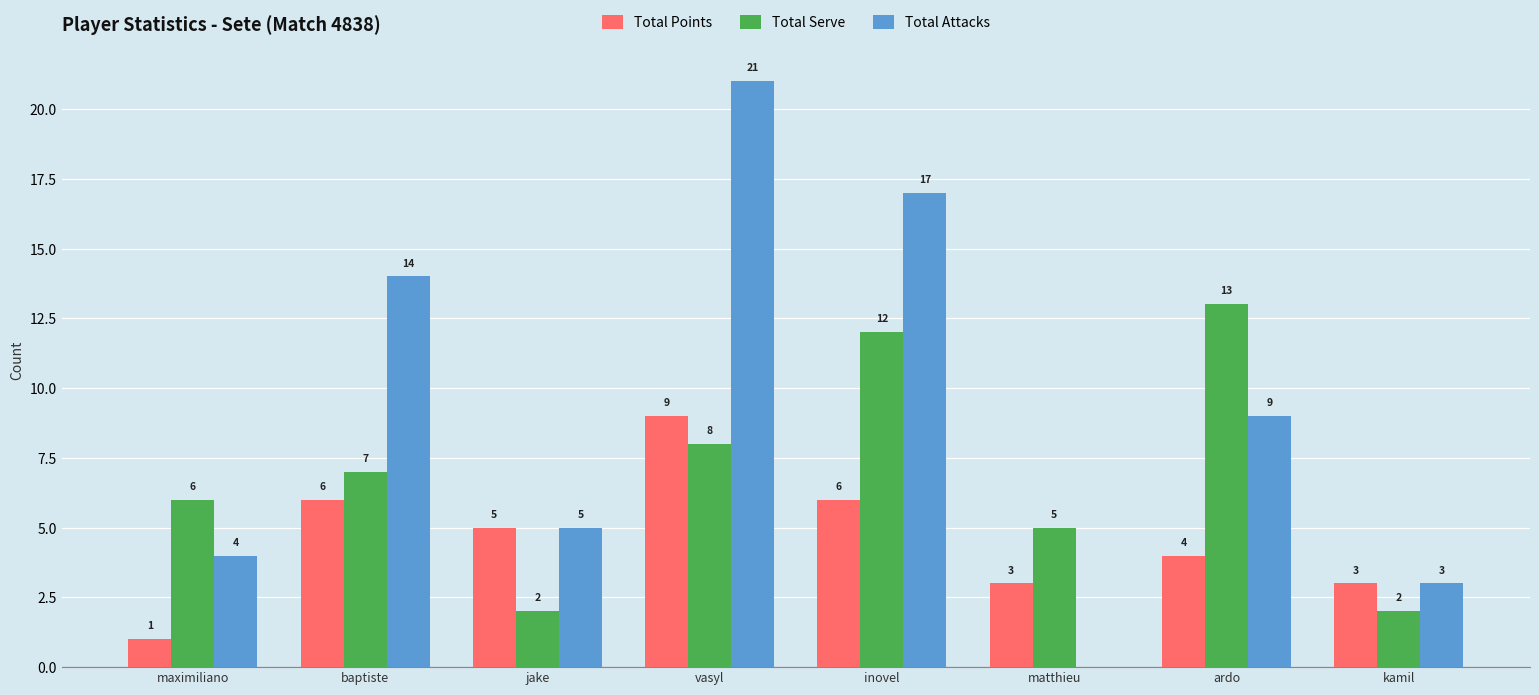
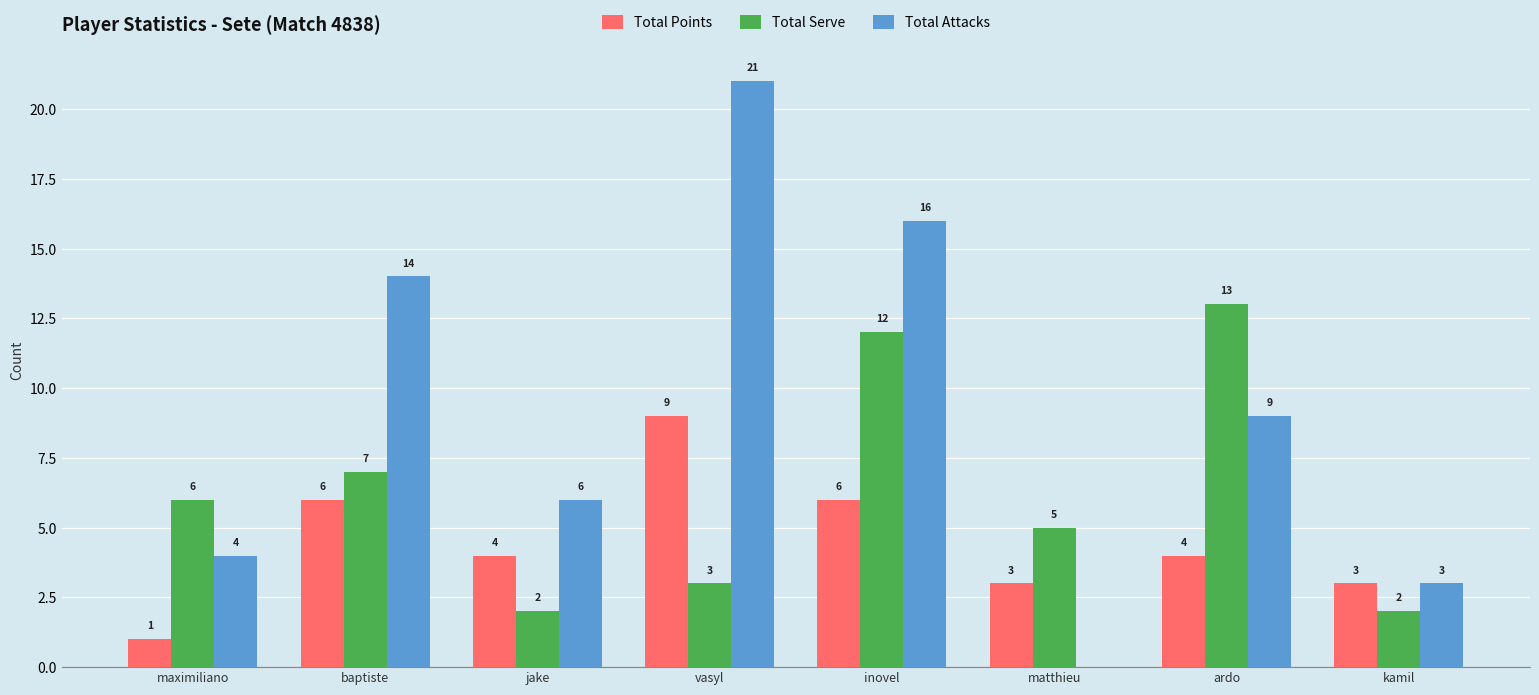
  {
    "Total Points": {
      "maximiliano": 1,
      "baptiste": 6,
-     "jake": 5,
+     "jake": 4,
      "vasyl": 9,
      "inovel": 6,
      "matthieu": 3,
      "ardo": 4,
      "kamil": 3
    },
    "Total Serve": {
      "maximiliano": 6,
      "baptiste": 7,
      "jake": 2,
-     "vasyl": 8,
+     "vasyl": 3,
      "inovel": 12,
      "matthieu": 5,
      "ardo": 13,
      "kamil": 2
    },
    "Total Attacks": {
      "maximiliano": 4,
      "baptiste": 14,
-     "jake": 5,
+     "jake": 6,
      "vasyl": 21,
-     "inovel": 17,
+     "inovel": 16,
      "ardo": 9,
      "kamil": 3
    }
  }
